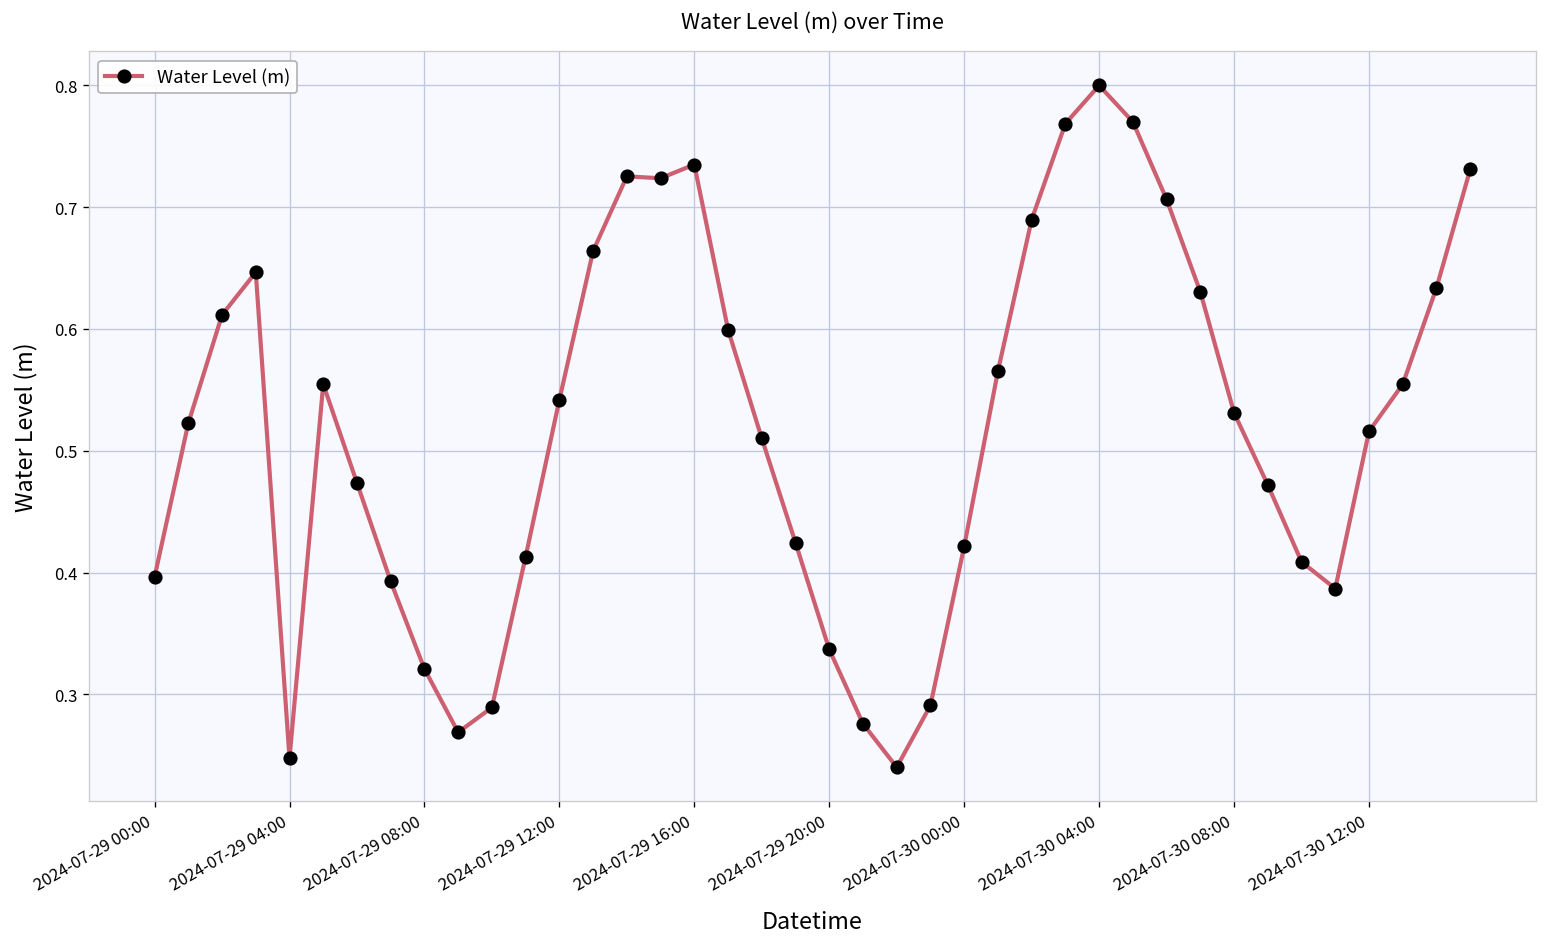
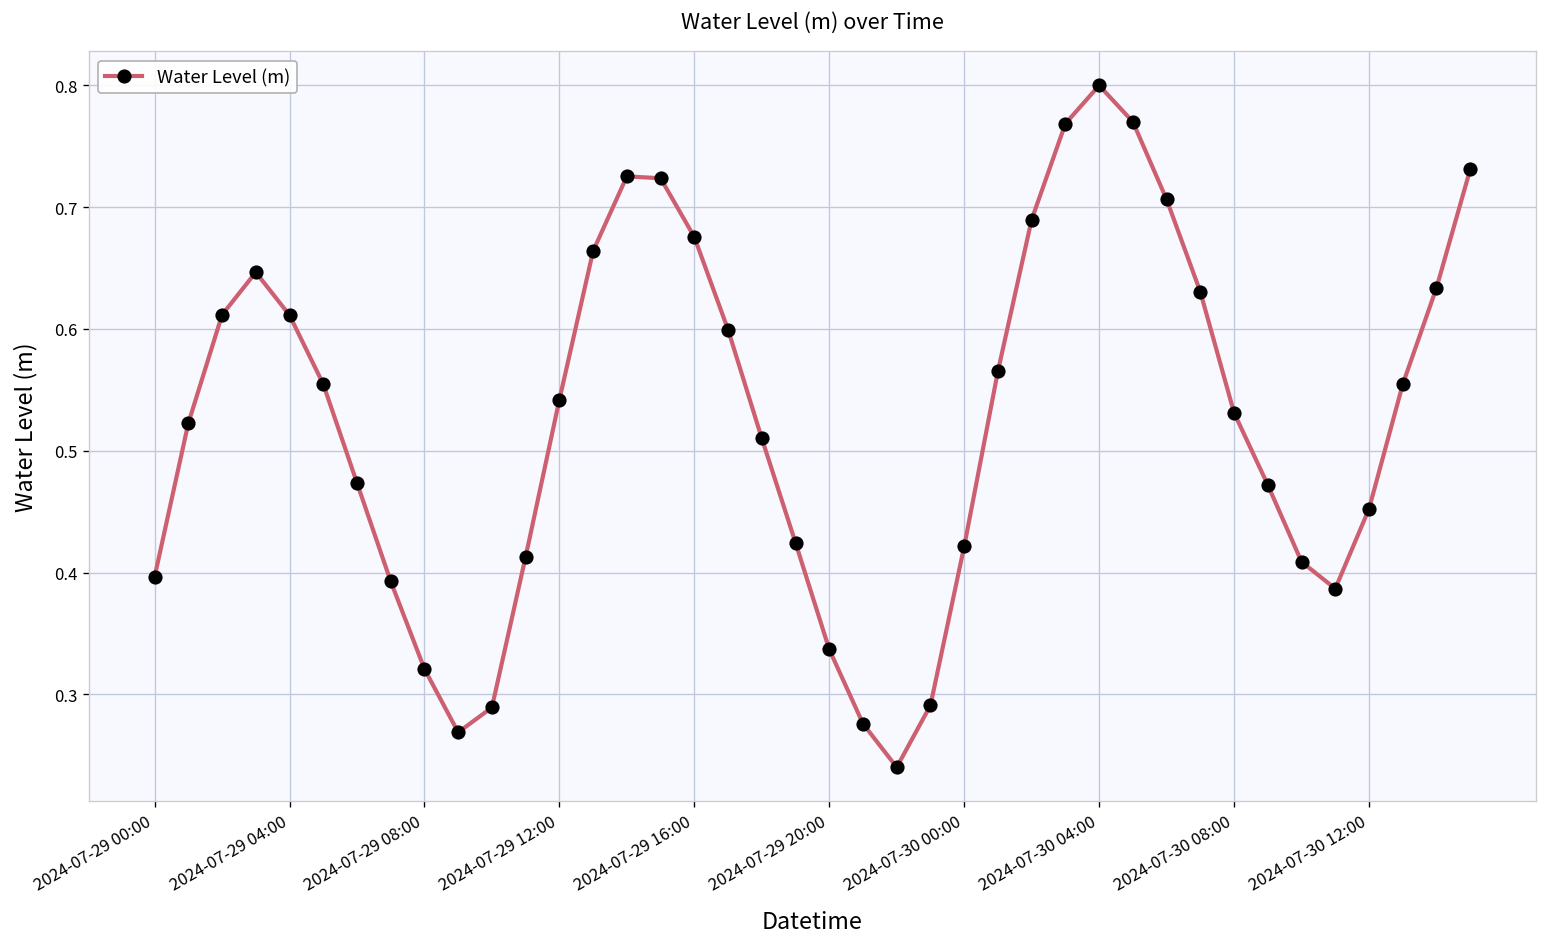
  {
    "2024-07-29 00:00": 0.396,
-   "2024-07-29 04:00": 0.248,
+   "2024-07-29 04:00": 0.611,
    "2024-07-29 08:00": 0.321,
    "2024-07-29 12:00": 0.542,
-   "2024-07-29 16:00": 0.735,
+   "2024-07-29 16:00": 0.675,
    "2024-07-29 20:00": 0.337,
    "2024-07-30 00:00": 0.421,
    "2024-07-30 04:00": 0.800,
    "2024-07-30 08:00": 0.531,
-   "2024-07-30 12:00": 0.516
+   "2024-07-30 12:00": 0.452
  }
